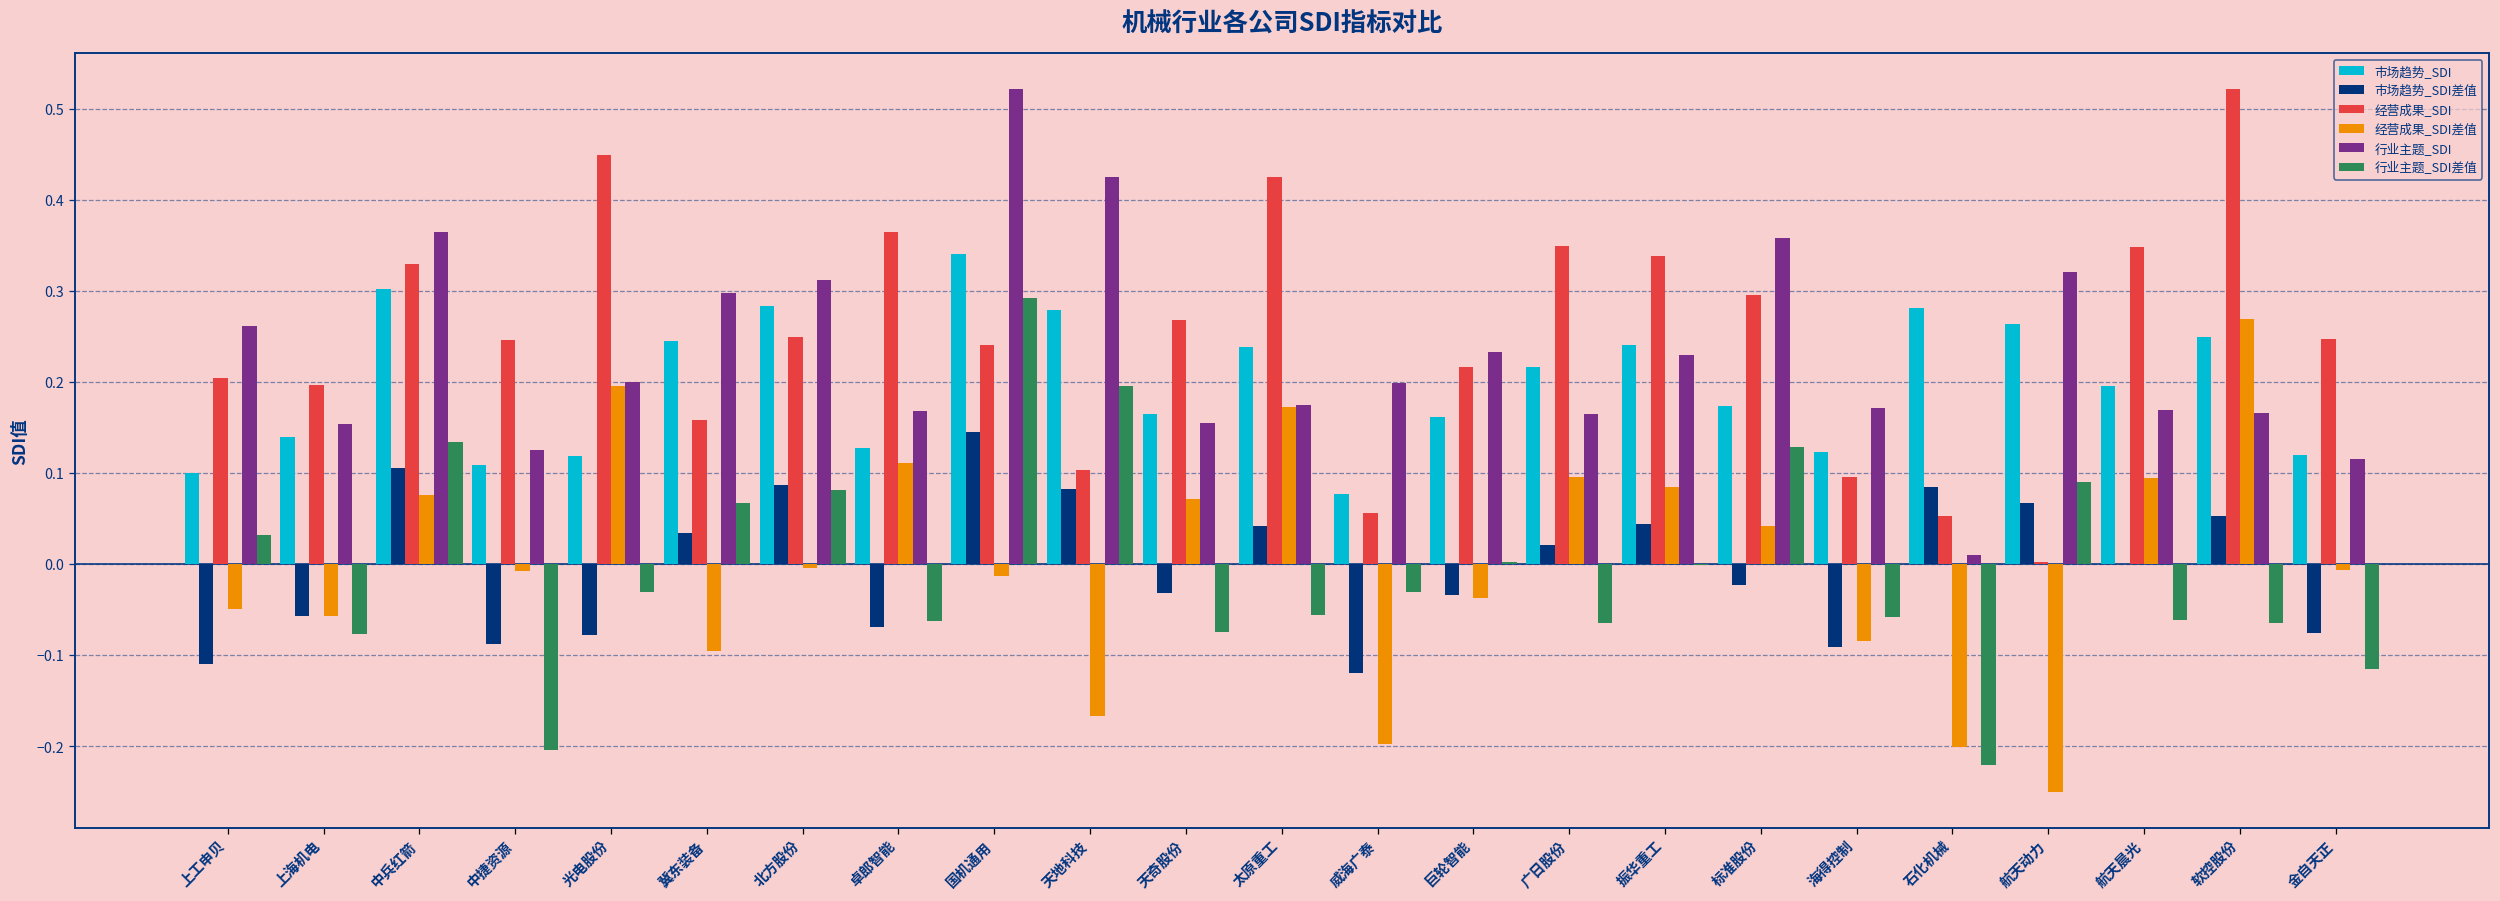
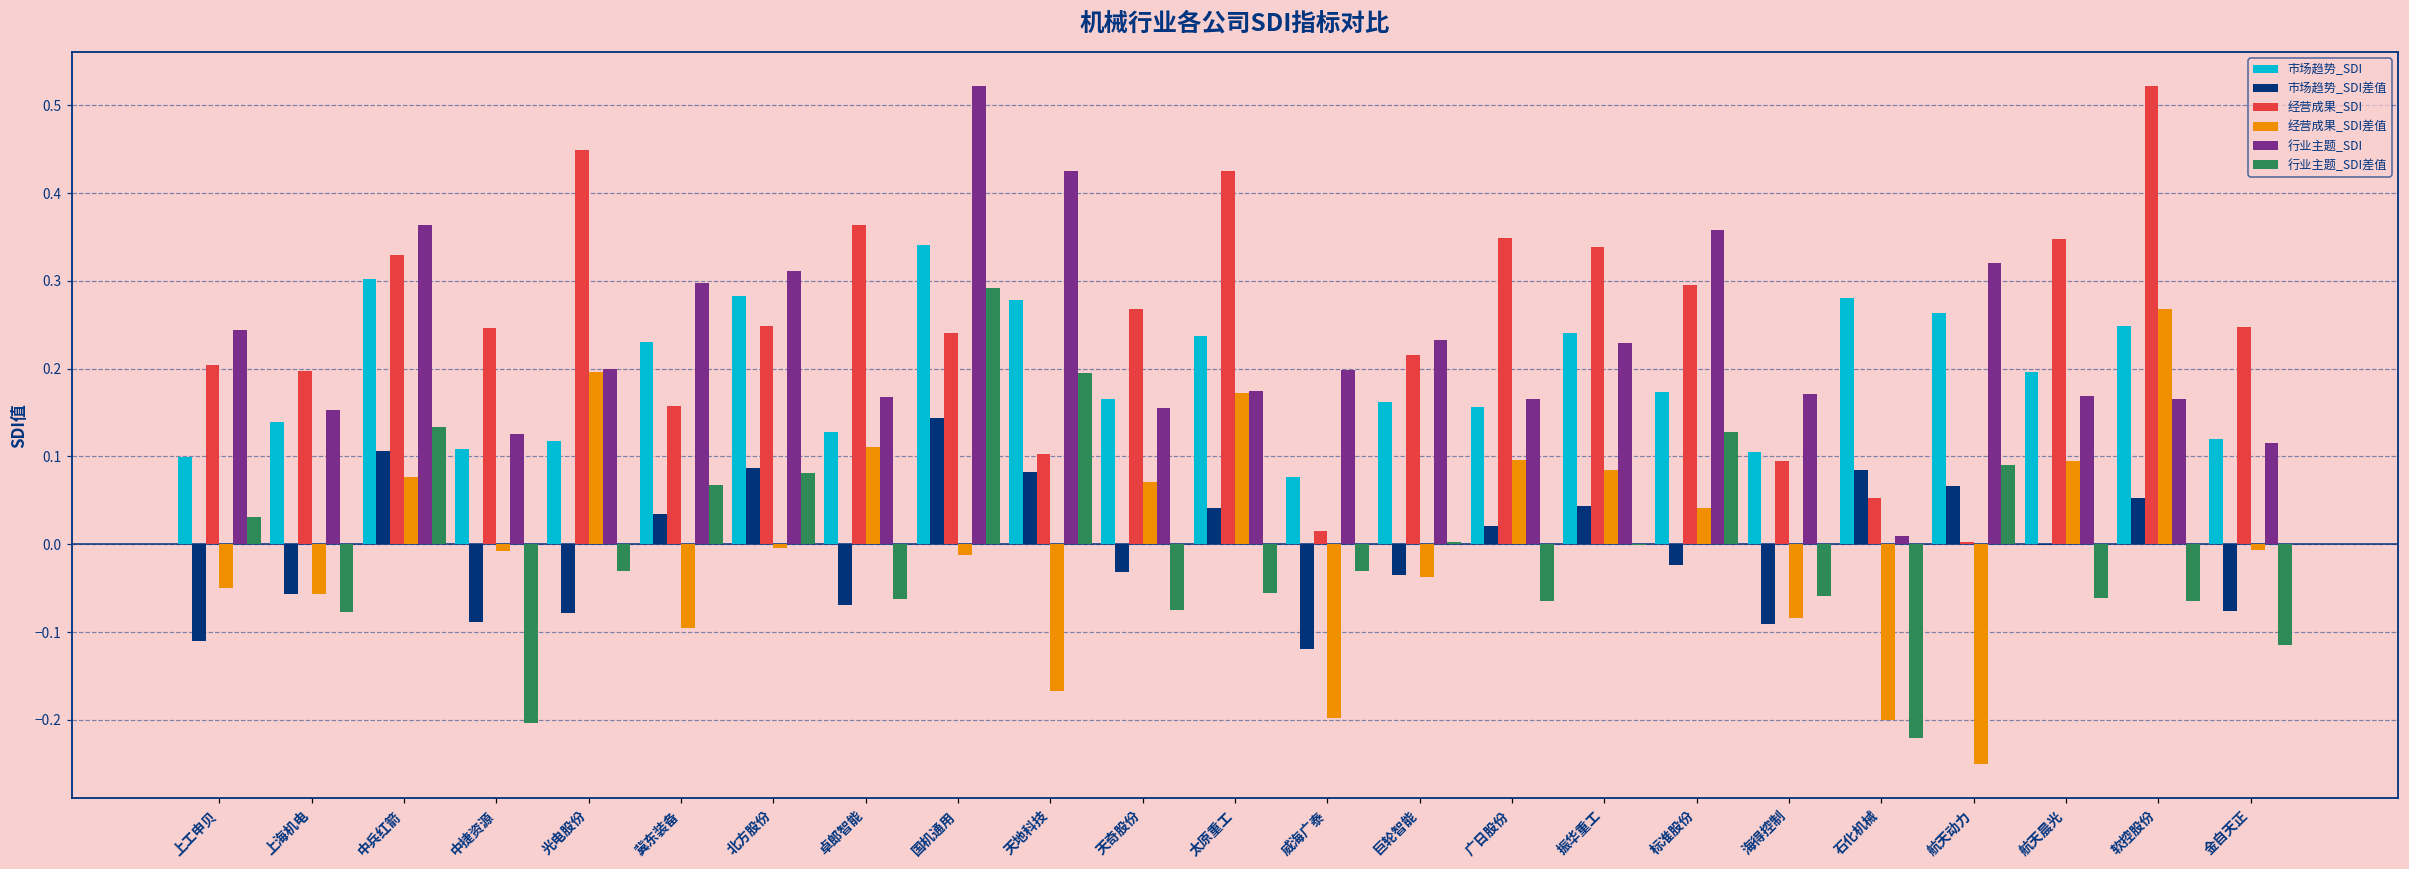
  {
    "市场趋势_SDI": {
      "上工申贝": 0.10,
      "上海机电": 0.14,
      "中兵红箭": 0.30,
      "中捷资源": 0.11,
      "光电股份": 0.12,
-     "冀东装备": 0.25,
+     "冀东装备": 0.23,
      "北方股份": 0.28,
      "卓郎智能": 0.13,
      "国机通用": 0.34,
      "天地科技": 0.28,
      "天奇股份": 0.16,
      "太原重工": 0.24,
      "威海广泰": 0.08,
      "巨轮智能": 0.16,
-     "广日股份": 0.22,
+     "广日股份": 0.16,
      "振华重工": 0.24,
      "标准股份": 0.17,
-     "海得控制": 0.12,
+     "海得控制": 0.11,
      "石化机械": 0.28,
      "航天动力": 0.26,
      "航天晨光": 0.20,
      "软控股份": 0.25,
      "金自天正": 0.12
    },
    "市场趋势_SDI差值": {
      "上工申贝": -0.11,
      "上海机电": -0.06,
      "中兵红箭": 0.11,
      "中捷资源": -0.09,
      "光电股份": -0.08,
      "冀东装备": 0.03,
      "北方股份": 0.09,
      "卓郎智能": -0.07,
      "国机通用": 0.14,
      "天地科技": 0.08,
      "天奇股份": -0.03,
      "太原重工": 0.04,
      "威海广泰": -0.12,
      "巨轮智能": -0.03,
      "广日股份": 0.02,
      "振华重工": 0.04,
      "标准股份": -0.02,
      "海得控制": -0.09,
      "石化机械": 0.08,
      "航天动力": 0.07,
      "软控股份": 0.05,
      "金自天正": -0.08
    },
    "经营成果_SDI": {
      "上工申贝": 0.20,
      "上海机电": 0.20,
      "中兵红箭": 0.33,
      "中捷资源": 0.25,
      "光电股份": 0.45,
      "冀东装备": 0.16,
      "北方股份": 0.25,
      "卓郎智能": 0.36,
      "国机通用": 0.24,
      "天地科技": 0.10,
      "天奇股份": 0.27,
      "太原重工": 0.43,
-     "威海广泰": 0.06,
+     "威海广泰": 0.01,
      "巨轮智能": 0.22,
      "广日股份": 0.35,
      "振华重工": 0.34,
      "标准股份": 0.29,
      "海得控制": 0.09,
      "石化机械": 0.05,
      "航天晨光": 0.35,
      "软控股份": 0.52,
      "金自天正": 0.25
    },
    "经营成果_SDI差值": {
      "上工申贝": -0.05,
      "上海机电": -0.06,
      "中兵红箭": 0.08,
      "中捷资源": -0.01,
      "光电股份": 0.20,
      "冀东装备": -0.10,
      "北方股份": 0.00,
      "卓郎智能": 0.11,
      "国机通用": -0.01,
      "天地科技": -0.17,
      "天奇股份": 0.07,
      "太原重工": 0.17,
      "威海广泰": -0.20,
      "巨轮智能": -0.04,
      "广日股份": 0.10,
      "振华重工": 0.09,
      "标准股份": 0.04,
      "海得控制": -0.08,
      "石化机械": -0.20,
      "航天动力": -0.25,
      "航天晨光": 0.09,
      "软控股份": 0.27,
      "金自天正": -0.01
    },
    "行业主题_SDI": {
-     "上工申贝": 0.26,
+     "上工申贝": 0.24,
      "上海机电": 0.15,
      "中兵红箭": 0.36,
      "中捷资源": 0.13,
      "光电股份": 0.20,
      "冀东装备": 0.30,
      "北方股份": 0.31,
      "卓郎智能": 0.17,
      "国机通用": 0.52,
      "天地科技": 0.43,
      "天奇股份": 0.16,
      "太原重工": 0.17,
      "威海广泰": 0.20,
      "巨轮智能": 0.23,
      "广日股份": 0.16,
      "振华重工": 0.23,
      "标准股份": 0.36,
      "海得控制": 0.17,
      "石化机械": 0.01,
      "航天动力": 0.32,
      "航天晨光": 0.17,
      "软控股份": 0.17,
      "金自天正": 0.11
    },
    "行业主题_SDI差值": {
      "上工申贝": 0.03,
      "上海机电": -0.08,
      "中兵红箭": 0.13,
      "中捷资源": -0.20,
      "光电股份": -0.03,
      "冀东装备": 0.07,
      "北方股份": 0.08,
      "卓郎智能": -0.06,
      "国机通用": 0.29,
      "天地科技": 0.20,
      "天奇股份": -0.07,
      "太原重工": -0.06,
      "威海广泰": -0.03,
      "广日股份": -0.07,
      "标准股份": 0.13,
      "海得控制": -0.06,
      "石化机械": -0.22,
      "航天动力": 0.09,
      "航天晨光": -0.06,
      "软控股份": -0.06,
      "金自天正": -0.12
    }
  }
